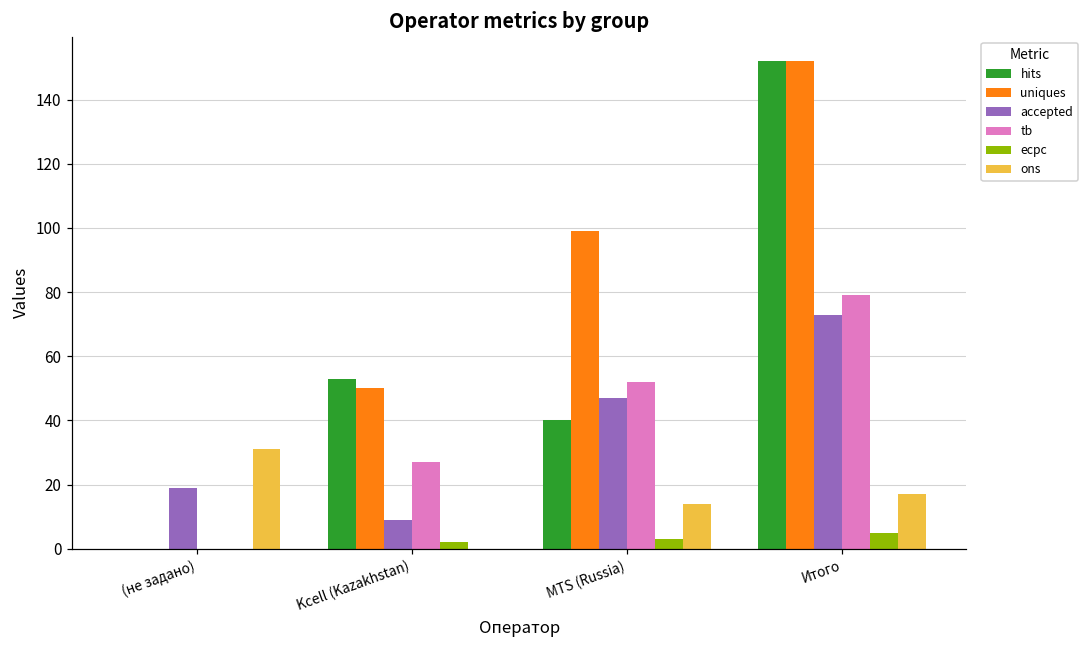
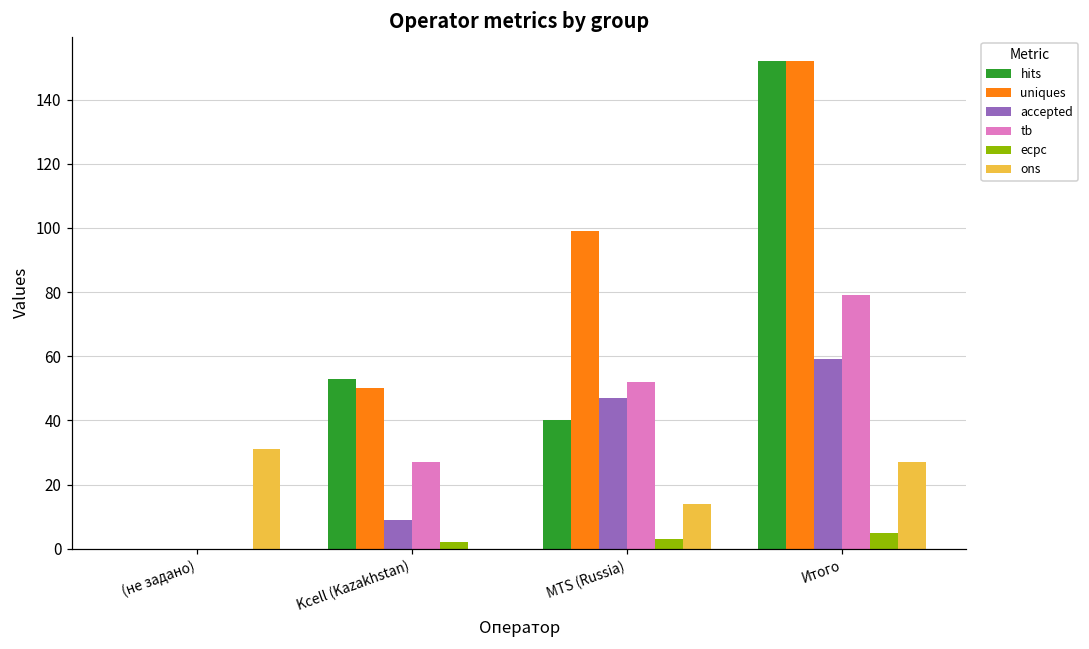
  {
    "hits": {
      "(не задано)": 0,
      "Kcell (Kazakhstan)": 53,
      "MTS (Russia)": 40,
      "Итого": 152
    },
    "uniques": {
      "(не задано)": 0,
      "Kcell (Kazakhstan)": 50,
      "MTS (Russia)": 99,
      "Итого": 152
    },
    "accepted": {
-     "(не задано)": 19,
+     "(не задано)": 0,
      "Kcell (Kazakhstan)": 9,
      "MTS (Russia)": 47,
-     "Итого": 73
+     "Итого": 59
    },
    "tb": {
      "(не задано)": 0,
      "Kcell (Kazakhstan)": 27,
      "MTS (Russia)": 52,
      "Итого": 79
    },
    "ecpc": {
      "(не задано)": 0,
      "Kcell (Kazakhstan)": 2,
      "MTS (Russia)": 3,
      "Итого": 5
    },
    "ons": {
      "(не задано)": 31,
      "Kcell (Kazakhstan)": 0,
      "MTS (Russia)": 14,
-     "Итого": 17
+     "Итого": 27
    }
  }
